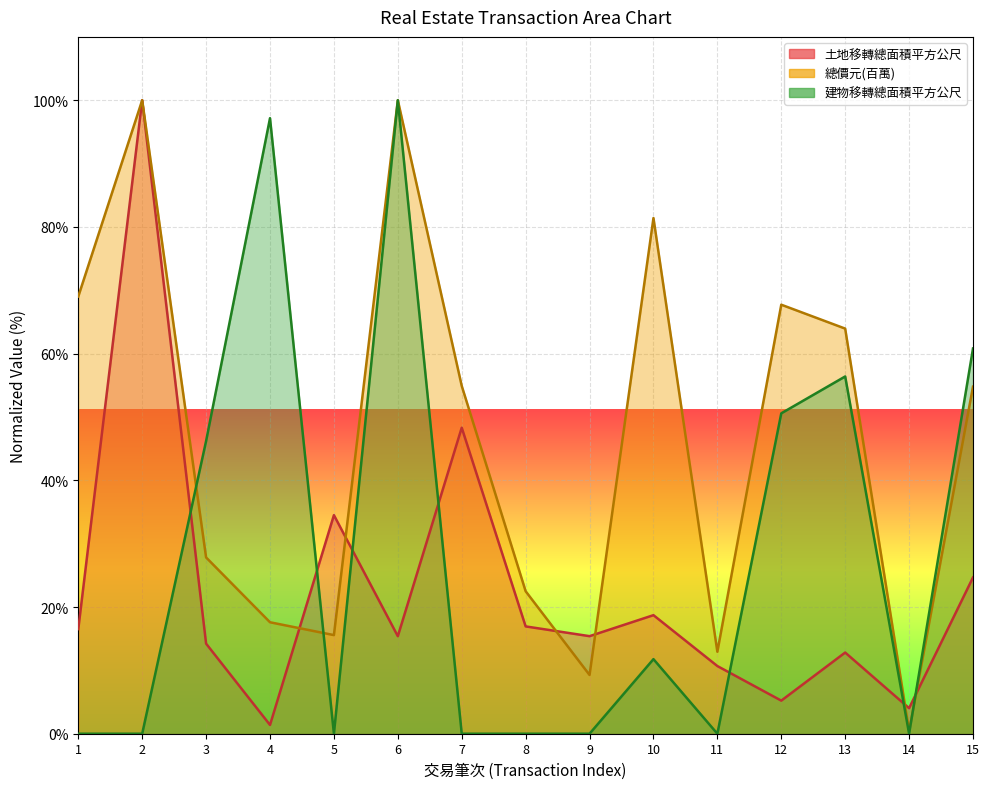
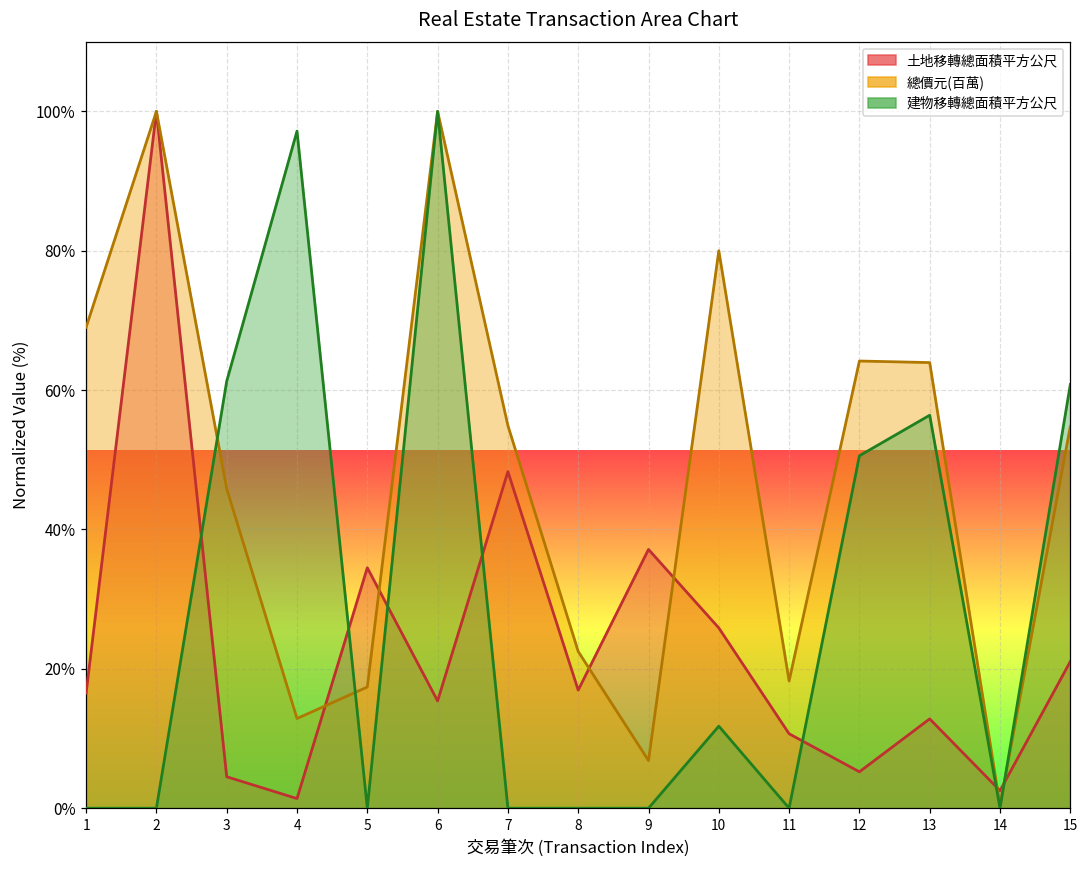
  {
    "土地移轉總面積平方公尺": {
      "1": "17%",
-     "3": "14%",
+     "3": "5%",
      "4": "1%",
      "5": "35%",
      "6": "15%",
      "7": "48%",
      "8": "17%",
-     "9": "15%",
-     "10": "19%",
+     "9": "37%",
+     "10": "26%",
      "11": "11%",
      "12": "5%",
      "13": "13%",
-     "14": "4%",
-     "15": "25%"
+     "14": "3%",
+     "15": "21%"
    },
    "總價元(百萬)": {
      "1": "69%",
-     "3": "28%",
-     "4": "18%",
-     "5": "16%",
+     "3": "46%",
+     "4": "13%",
+     "5": "17%",
      "7": "55%",
      "8": "22%",
-     "9": "9%",
-     "10": "81%",
-     "11": "13%",
-     "12": "68%",
+     "9": "7%",
+     "10": "80%",
+     "11": "18%",
+     "12": "64%",
      "13": "64%",
      "15": "55%"
    },
    "建物移轉總面積平方公尺": {
      "1": "0%",
      "2": "0%",
-     "3": "46%",
+     "3": "61%",
      "4": "97%",
      "5": "0%",
      "7": "0%",
      "8": "0%",
      "9": "0%",
      "10": "12%",
      "11": "0%",
      "12": "51%",
      "13": "56%",
      "15": "61%"
    }
  }
